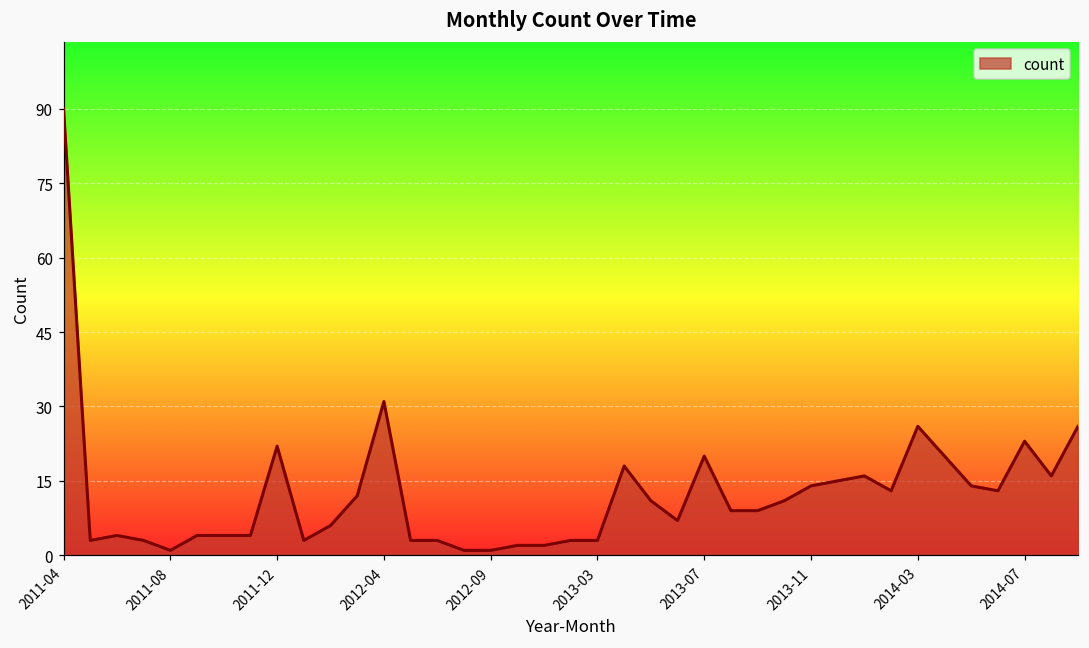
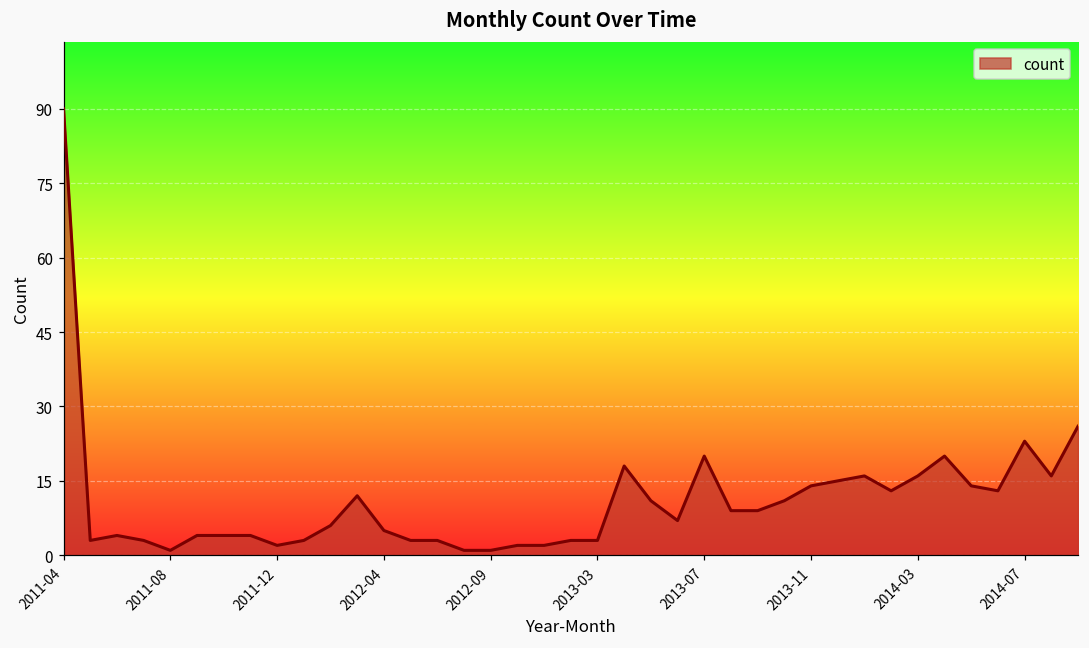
  {
    "2011-04": 90,
    "2011-08": 1,
-   "2011-12": 22,
-   "2012-04": 31,
+   "2011-12": 2,
+   "2012-04": 5,
    "2012-09": 1,
    "2013-03": 3,
    "2013-07": 20,
    "2013-11": 14,
-   "2014-03": 26,
+   "2014-03": 16,
    "2014-07": 23
  }
